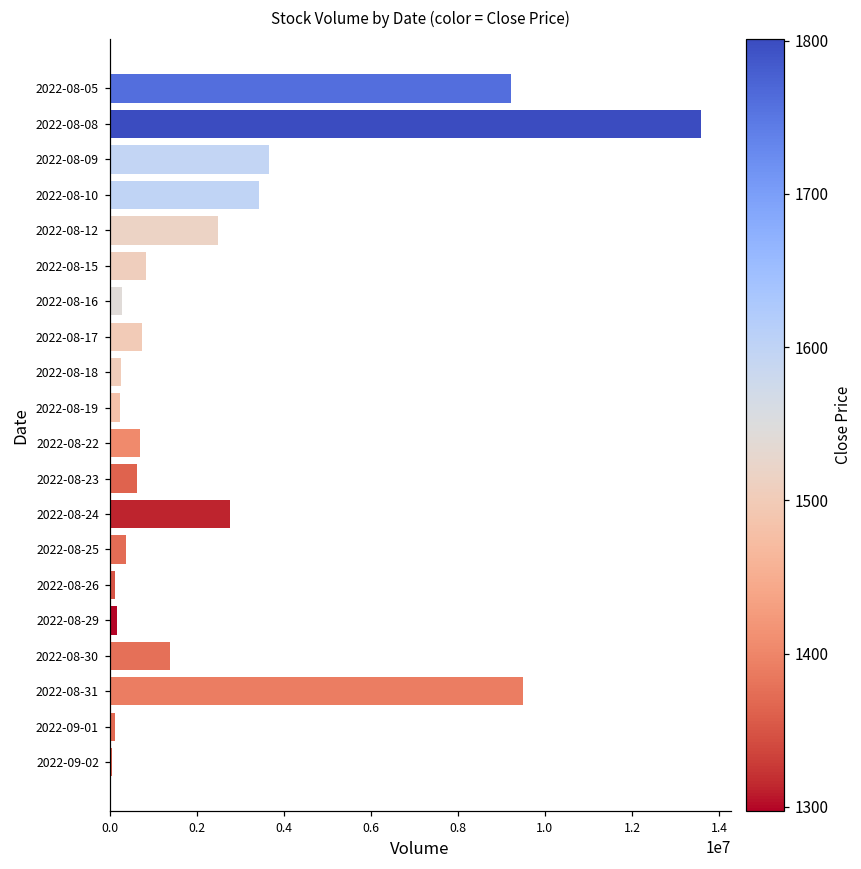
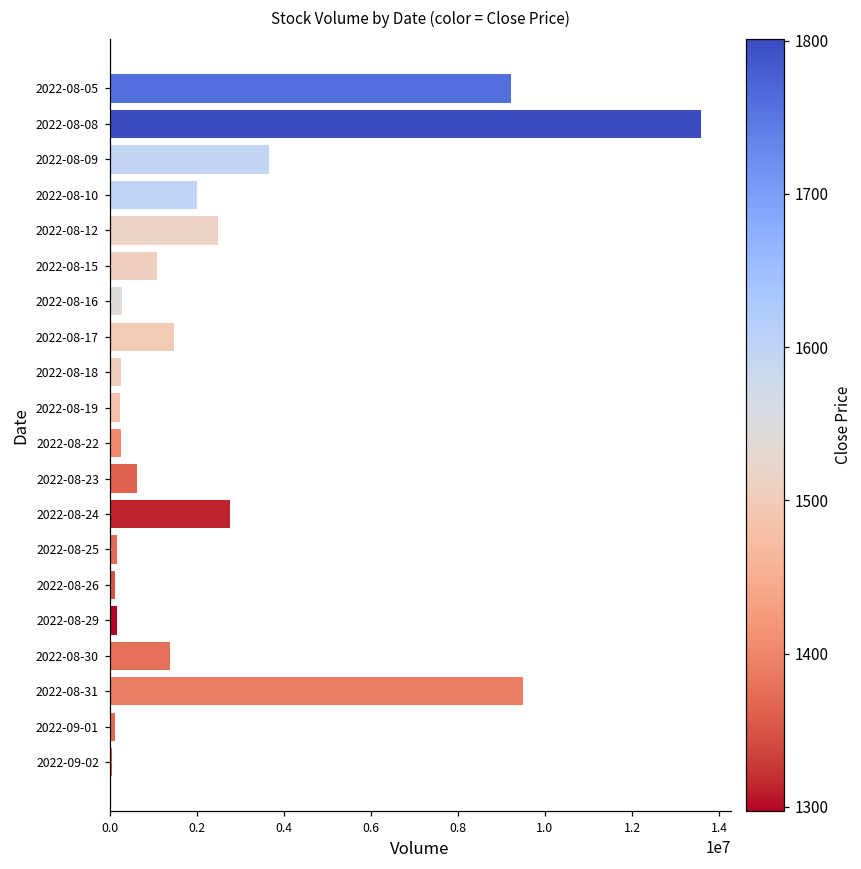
  {
    "2022-08-05": 9200000,
    "2022-08-08": 13600000,
    "2022-08-09": 3700000,
-   "2022-08-10": 3400000,
+   "2022-08-10": 2000000,
    "2022-08-12": 2500000,
-   "2022-08-15": 800000,
+   "2022-08-15": 1100000,
    "2022-08-16": 300000,
-   "2022-08-17": 700000,
+   "2022-08-17": 1500000,
    "2022-08-18": 300000,
    "2022-08-19": 200000,
-   "2022-08-22": 700000,
+   "2022-08-22": 300000,
    "2022-08-23": 600000,
    "2022-08-24": 2800000,
-   "2022-08-25": 400000,
+   "2022-08-25": 200000,
    "2022-08-26": 100000,
    "2022-08-29": 200000,
    "2022-08-30": 1400000,
    "2022-08-31": 9500000,
    "2022-09-01": 100000
  }
